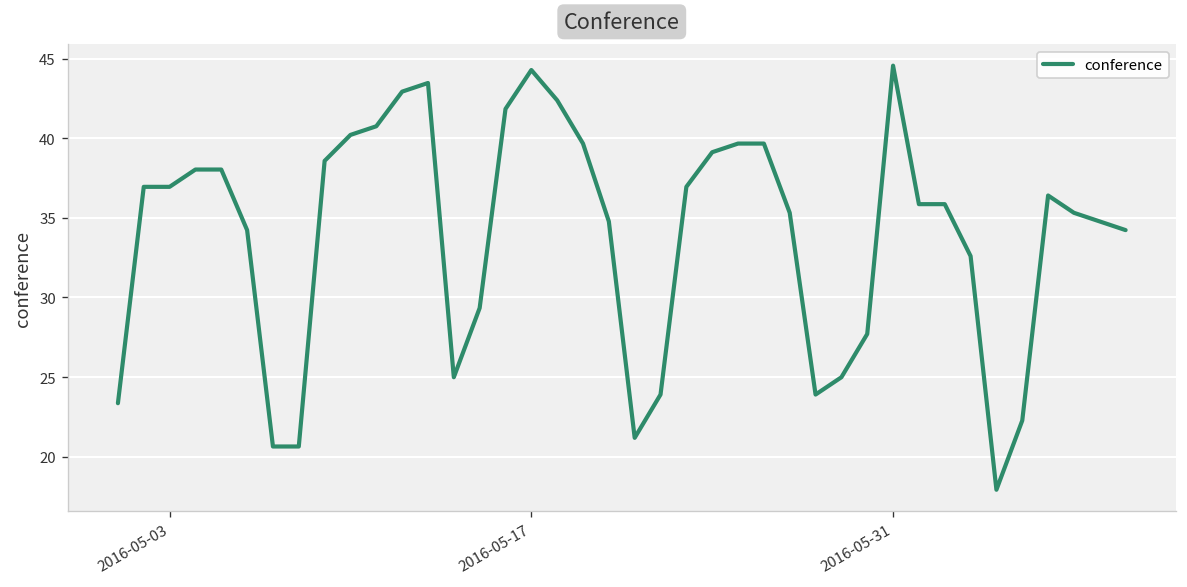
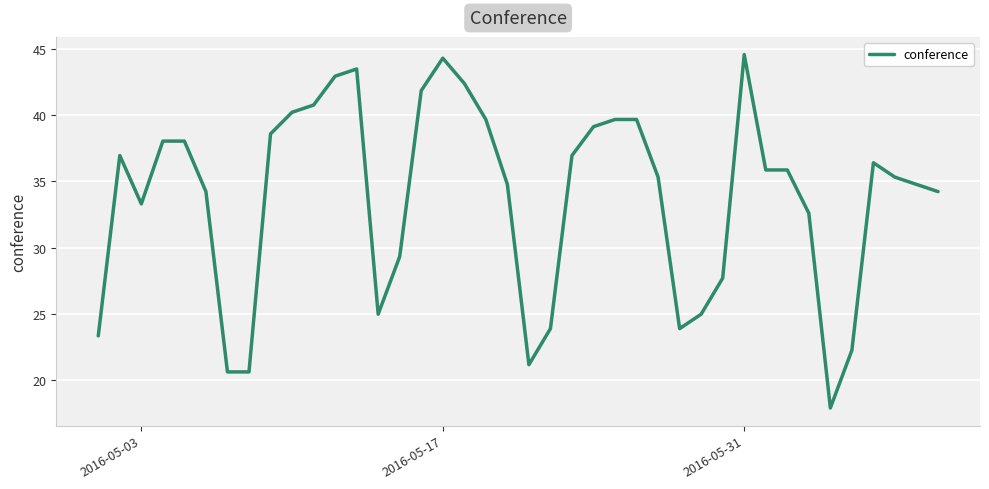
  {
-   "2016-05-03": 36.9,
+   "2016-05-03": 33.3,
    "2016-05-17": 44.3,
    "2016-05-31": 44.6
  }
